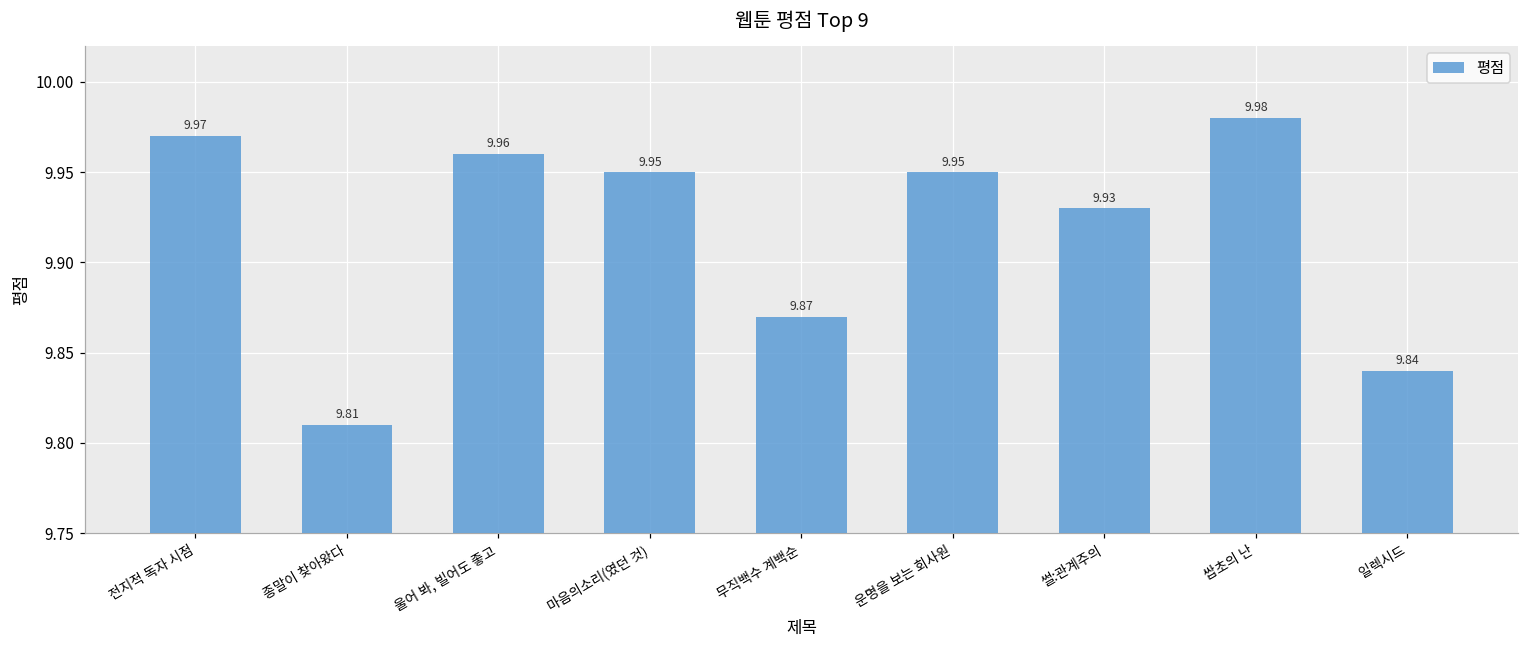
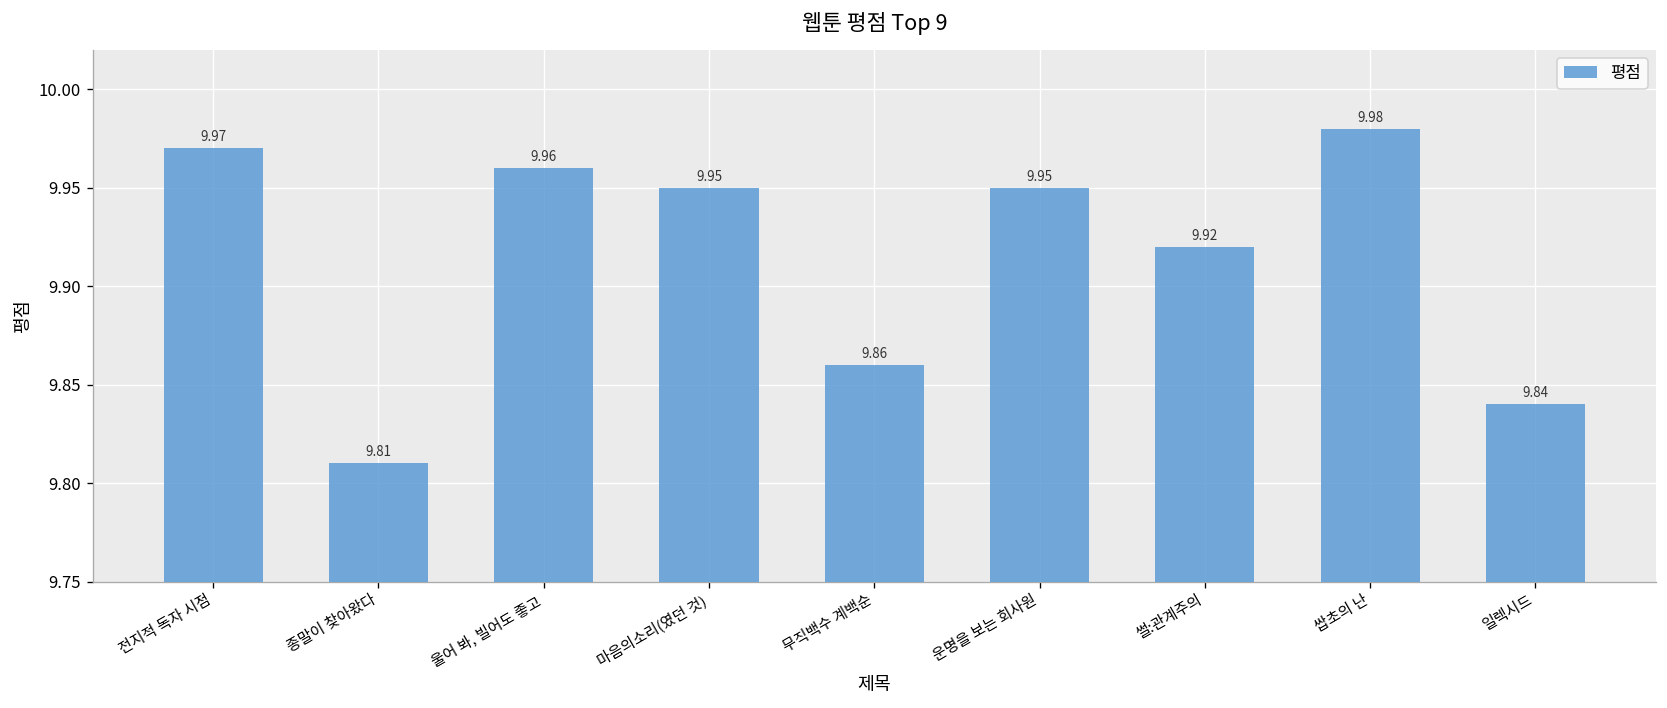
  {
    "전지적 독자 시점": 9.97,
    "종말이 찾아왔다": 9.81,
    "울어 봐, 빌어도 좋고": 9.96,
    "마음의소리(였던 것)": 9.95,
-   "무직백수 계백순": 9.87,
+   "무직백수 계백순": 9.86,
    "운명을 보는 회사원": 9.95,
-   "썰:관계주의": 9.93,
+   "썰:관계주의": 9.92,
    "쌉초의 난": 9.98,
    "일렉시드": 9.84
  }
